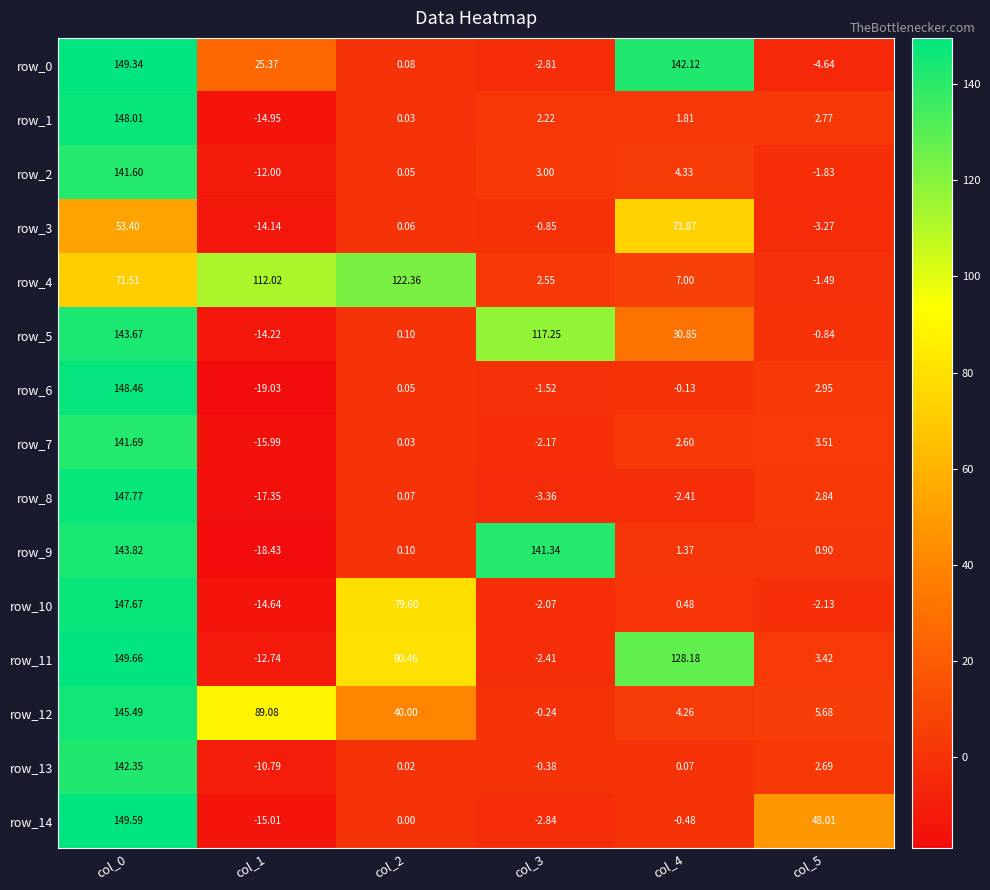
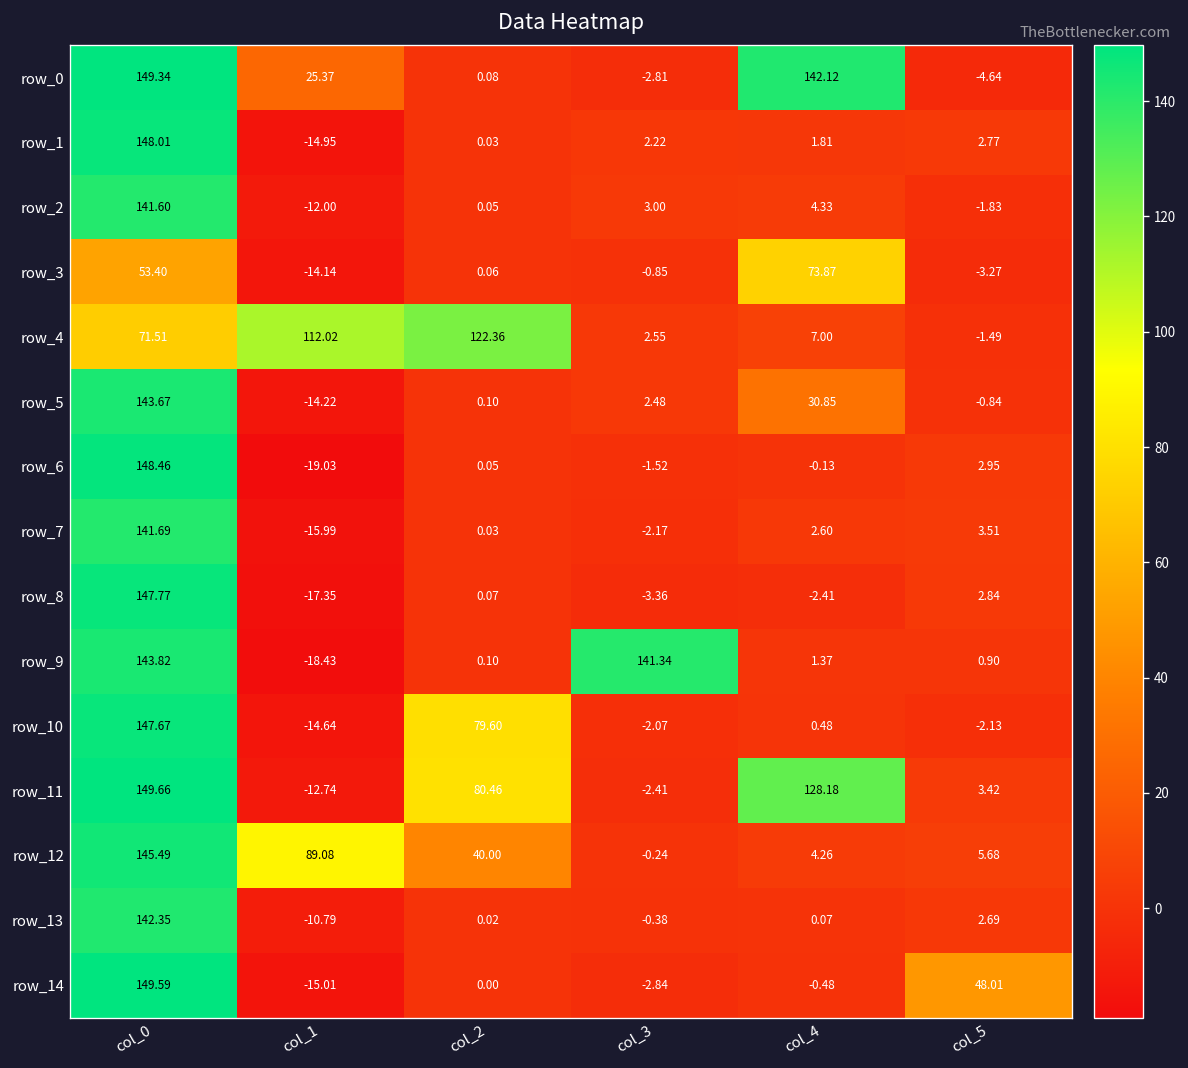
  {
    "row_0": {
      "col_0": 149.34,
      "col_1": 25.37,
      "col_2": 0.08,
      "col_3": -2.81,
      "col_4": 142.12,
      "col_5": -4.64
    },
    "row_1": {
      "col_0": 148.01,
      "col_1": -14.95,
      "col_2": 0.03,
      "col_3": 2.22,
      "col_4": 1.81,
      "col_5": 2.77
    },
    "row_2": {
      "col_0": 141.60,
      "col_1": -12.00,
      "col_2": 0.05,
      "col_3": 3.00,
      "col_4": 4.33,
      "col_5": -1.83
    },
    "row_3": {
      "col_0": 53.40,
      "col_1": -14.14,
      "col_2": 0.06,
      "col_3": -0.85,
      "col_4": 73.87,
      "col_5": -3.27
    },
    "row_4": {
      "col_0": 71.51,
      "col_1": 112.02,
      "col_2": 122.36,
      "col_3": 2.55,
      "col_4": 7.00,
      "col_5": -1.49
    },
    "row_5": {
      "col_0": 143.67,
      "col_1": -14.22,
      "col_2": 0.10,
-     "col_3": 117.25,
+     "col_3": 2.48,
      "col_4": 30.85,
      "col_5": -0.84
    },
    "row_6": {
      "col_0": 148.46,
      "col_1": -19.03,
      "col_2": 0.05,
      "col_3": -1.52,
      "col_4": -0.13,
      "col_5": 2.95
    },
    "row_7": {
      "col_0": 141.69,
      "col_1": -15.99,
      "col_2": 0.03,
      "col_3": -2.17,
      "col_4": 2.60,
      "col_5": 3.51
    },
    "row_8": {
      "col_0": 147.77,
      "col_1": -17.35,
      "col_2": 0.07,
      "col_3": -3.36,
      "col_4": -2.41,
      "col_5": 2.84
    },
    "row_9": {
      "col_0": 143.82,
      "col_1": -18.43,
      "col_2": 0.10,
      "col_3": 141.34,
      "col_4": 1.37,
      "col_5": 0.90
    },
    "row_10": {
      "col_0": 147.67,
      "col_1": -14.64,
      "col_2": 79.60,
      "col_3": -2.07,
      "col_4": 0.48,
      "col_5": -2.13
    },
    "row_11": {
      "col_0": 149.66,
      "col_1": -12.74,
      "col_2": 80.46,
      "col_3": -2.41,
      "col_4": 128.18,
      "col_5": 3.42
    },
    "row_12": {
      "col_0": 145.49,
      "col_1": 89.08,
      "col_2": 40.00,
      "col_3": -0.24,
      "col_4": 4.26,
      "col_5": 5.68
    },
    "row_13": {
      "col_0": 142.35,
      "col_1": -10.79,
      "col_2": 0.02,
      "col_3": -0.38,
      "col_4": 0.07,
      "col_5": 2.69
    },
    "row_14": {
      "col_0": 149.59,
      "col_1": -15.01,
      "col_2": 0.00,
      "col_3": -2.84,
      "col_4": -0.48,
      "col_5": 48.01
    }
  }
